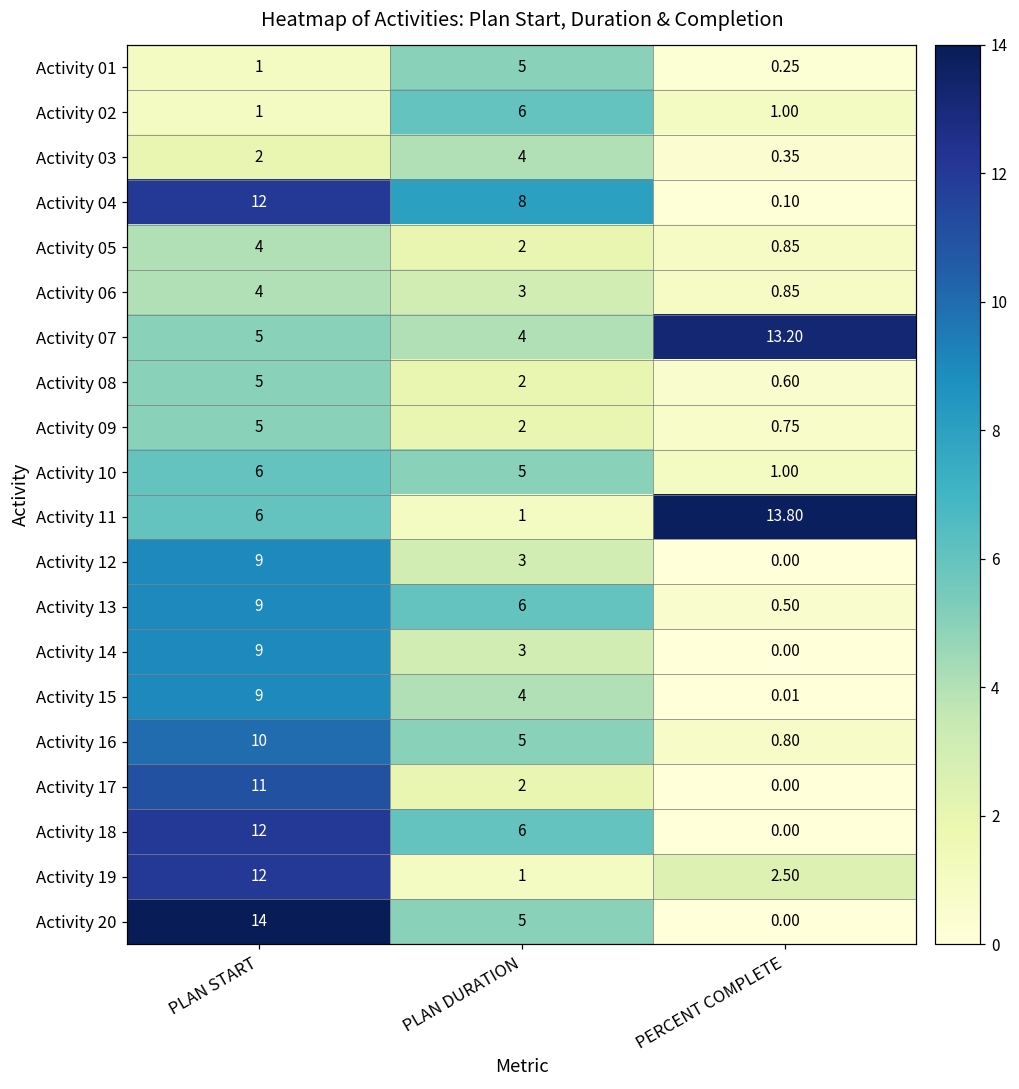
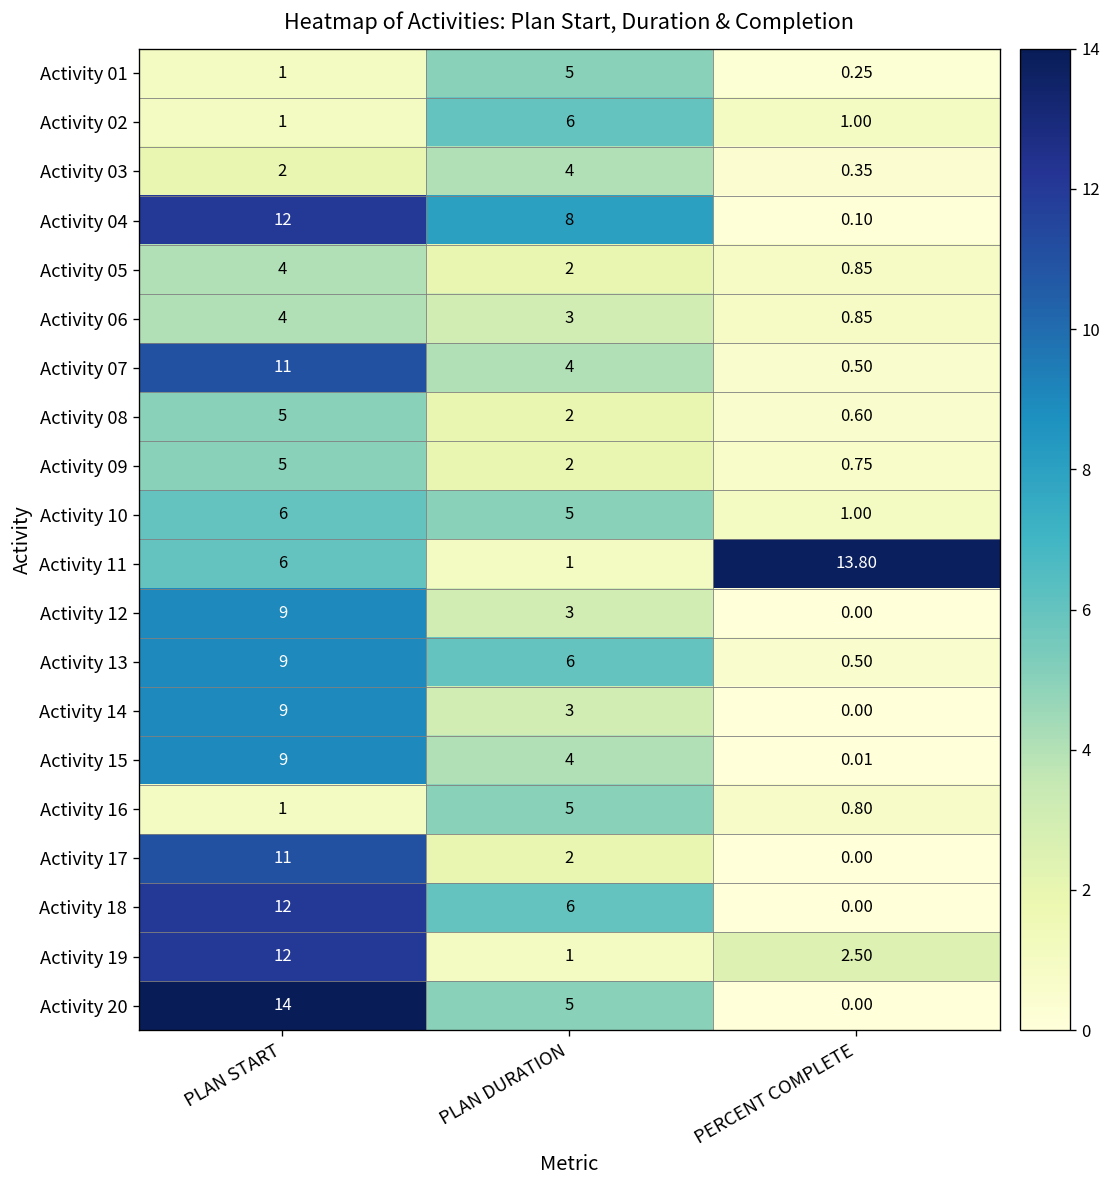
  {
    "Activity 01": {
      "PLAN START": 1,
      "PLAN DURATION": 5,
      "PERCENT COMPLETE": 0.25
    },
    "Activity 02": {
      "PLAN START": 1,
      "PLAN DURATION": 6,
      "PERCENT COMPLETE": 1.00
    },
    "Activity 03": {
      "PLAN START": 2,
      "PLAN DURATION": 4,
      "PERCENT COMPLETE": 0.35
    },
    "Activity 04": {
      "PLAN START": 12,
      "PLAN DURATION": 8,
      "PERCENT COMPLETE": 0.10
    },
    "Activity 05": {
      "PLAN START": 4,
      "PLAN DURATION": 2,
      "PERCENT COMPLETE": 0.85
    },
    "Activity 06": {
      "PLAN START": 4,
      "PLAN DURATION": 3,
      "PERCENT COMPLETE": 0.85
    },
    "Activity 07": {
-     "PLAN START": 5,
+     "PLAN START": 11,
      "PLAN DURATION": 4,
-     "PERCENT COMPLETE": 13.20
+     "PERCENT COMPLETE": 0.50
    },
    "Activity 08": {
      "PLAN START": 5,
      "PLAN DURATION": 2,
      "PERCENT COMPLETE": 0.60
    },
    "Activity 09": {
      "PLAN START": 5,
      "PLAN DURATION": 2,
      "PERCENT COMPLETE": 0.75
    },
    "Activity 10": {
      "PLAN START": 6,
      "PLAN DURATION": 5,
      "PERCENT COMPLETE": 1.00
    },
    "Activity 11": {
      "PLAN START": 6,
      "PLAN DURATION": 1,
      "PERCENT COMPLETE": 13.80
    },
    "Activity 12": {
      "PLAN START": 9,
      "PLAN DURATION": 3,
      "PERCENT COMPLETE": 0.00
    },
    "Activity 13": {
      "PLAN START": 9,
      "PLAN DURATION": 6,
      "PERCENT COMPLETE": 0.50
    },
    "Activity 14": {
      "PLAN START": 9,
      "PLAN DURATION": 3,
      "PERCENT COMPLETE": 0.00
    },
    "Activity 15": {
      "PLAN START": 9,
      "PLAN DURATION": 4,
      "PERCENT COMPLETE": 0.01
    },
    "Activity 16": {
-     "PLAN START": 10,
+     "PLAN START": 1,
      "PLAN DURATION": 5,
      "PERCENT COMPLETE": 0.80
    },
    "Activity 17": {
      "PLAN START": 11,
      "PLAN DURATION": 2,
      "PERCENT COMPLETE": 0.00
    },
    "Activity 18": {
      "PLAN START": 12,
      "PLAN DURATION": 6,
      "PERCENT COMPLETE": 0.00
    },
    "Activity 19": {
      "PLAN START": 12,
      "PLAN DURATION": 1,
      "PERCENT COMPLETE": 2.50
    },
    "Activity 20": {
      "PLAN START": 14,
      "PLAN DURATION": 5,
      "PERCENT COMPLETE": 0.00
    }
  }
